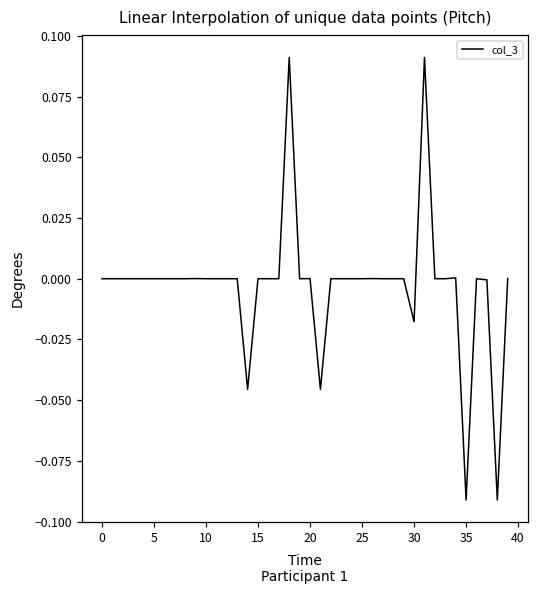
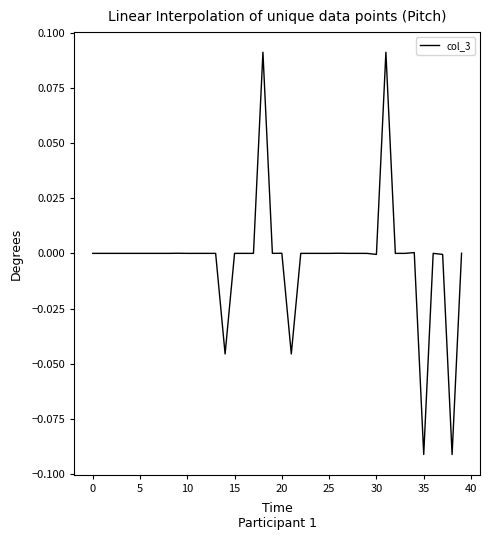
  {
    "0": 0.000,
    "5": 0.000,
    "10": 0.000,
    "15": 0.000,
    "20": 0.000,
    "25": 0.000,
-   "30": -0.018,
+   "30": 0.000,
    "35": -0.091
  }
